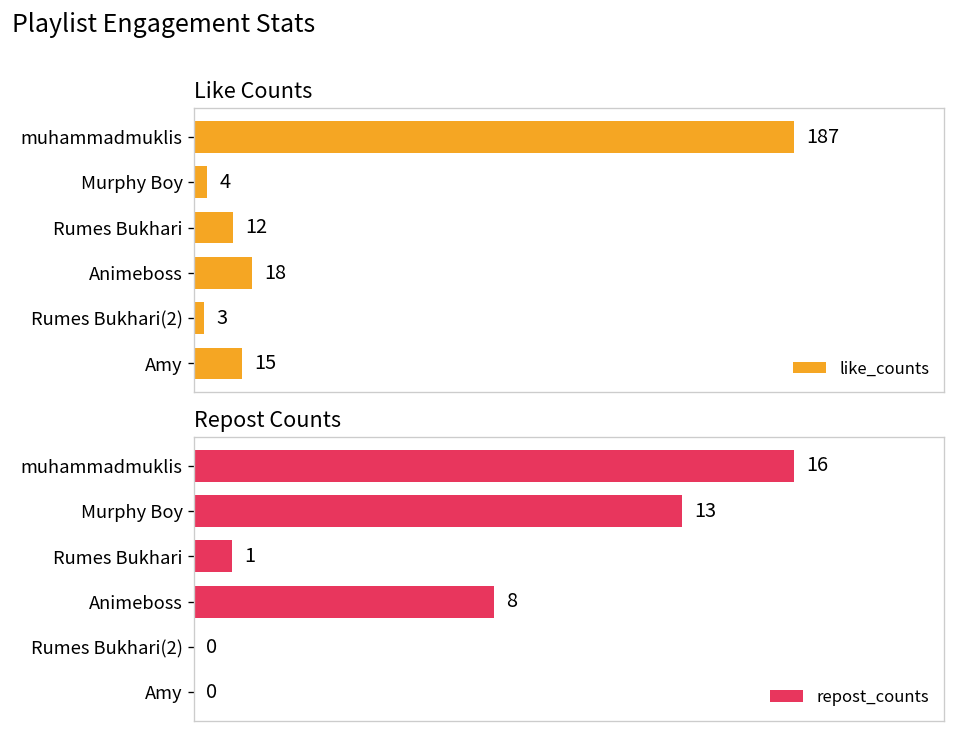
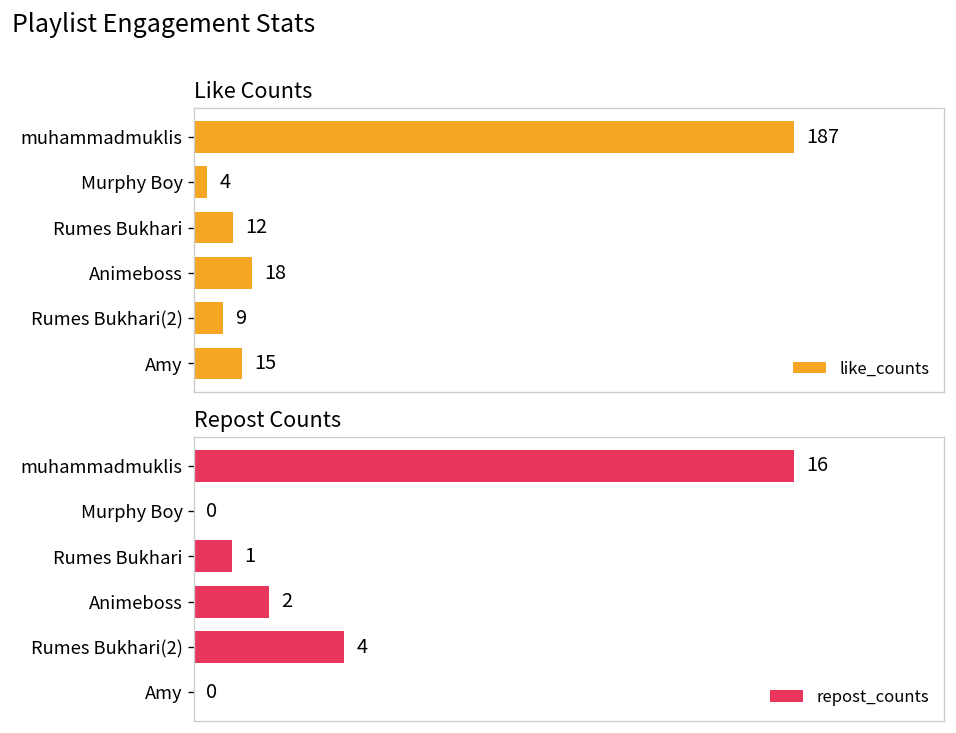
  {
    "Like Counts": {
      "muhammadmuklis": 187,
      "Murphy Boy": 4,
      "Rumes Bukhari": 12,
      "Animeboss": 18,
-     "Rumes Bukhari(2)": 3,
+     "Rumes Bukhari(2)": 9,
      "Amy": 15
    },
    "Repost Counts": {
      "muhammadmuklis": 16,
-     "Murphy Boy": 13,
+     "Murphy Boy": 0,
      "Rumes Bukhari": 1,
-     "Animeboss": 8,
-     "Rumes Bukhari(2)": 0,
+     "Animeboss": 2,
+     "Rumes Bukhari(2)": 4,
      "Amy": 0
    }
  }
